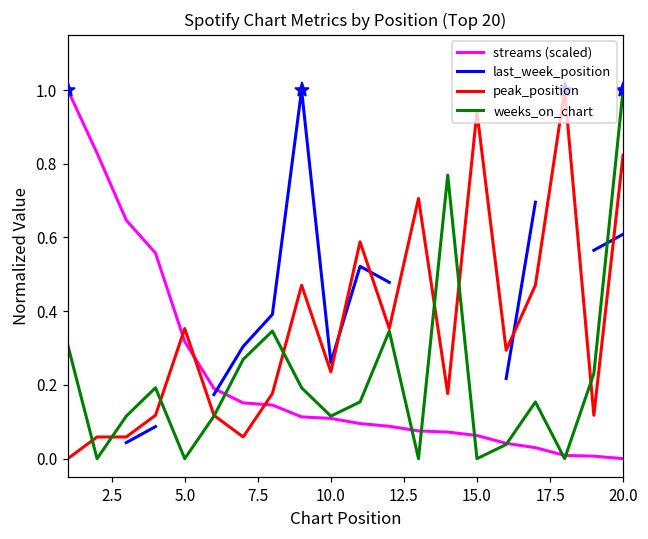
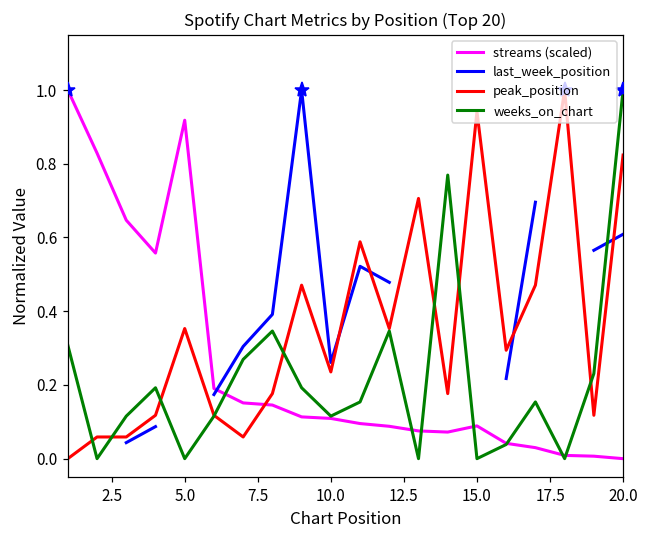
  {
    "streams (scaled)": {
-     "5.0": 0.32,
-     "15.0": 0.06,
+     "5.0": 0.92,
+     "15.0": 0.09,
      "20.0": 0.00
    },
    "peak_position": {
      "5.0": 0.35,
      "10.0": 0.24,
      "20.0": 0.82
    },
    "weeks_on_chart": {
      "5.0": 0.00,
      "15.0": 0.00
    }
  }
